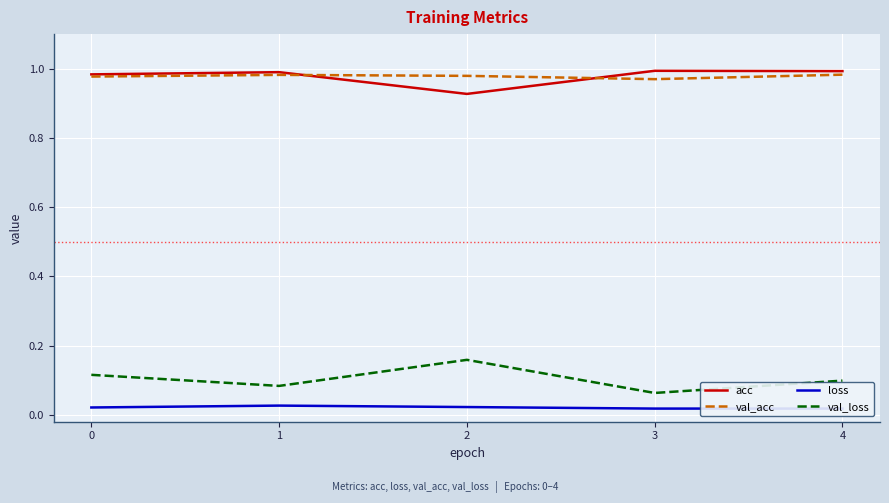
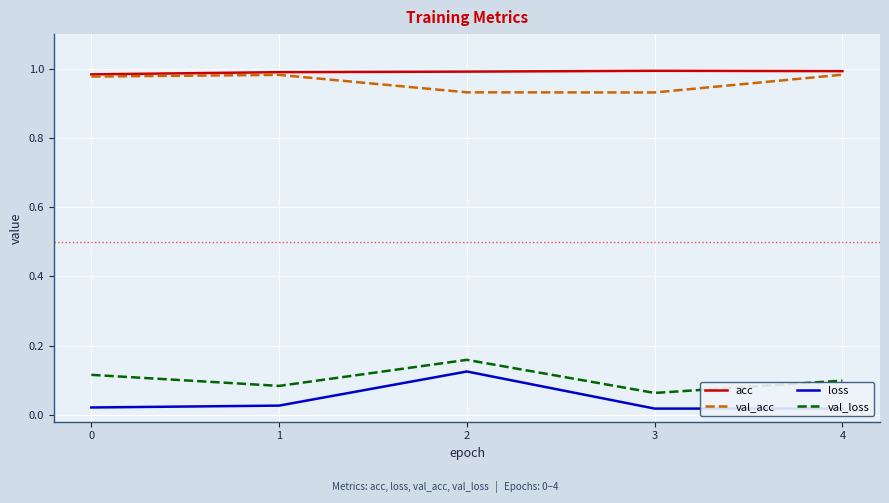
  {
    "acc": {
      "1": 0.99,
-     "2": 0.93,
+     "2": 0.99,
      "3": 0.99,
      "4": 0.99
    },
    "val_acc": {
      "1": 0.98,
-     "2": 0.98,
-     "3": 0.97,
+     "2": 0.93,
+     "3": 0.93,
      "4": 0.98
    },
    "loss": {
      "0": 0.02,
      "1": 0.03,
-     "2": 0.02,
+     "2": 0.13,
      "3": 0.02
    },
    "val_loss": {
      "0": 0.12,
      "1": 0.08,
      "2": 0.16,
      "3": 0.06,
      "4": 0.10
    }
  }
